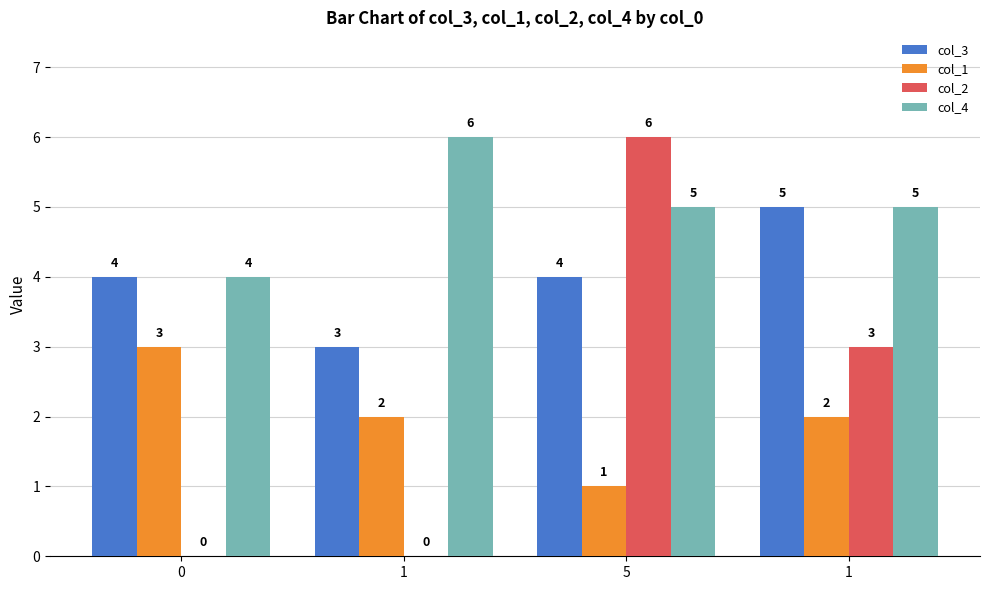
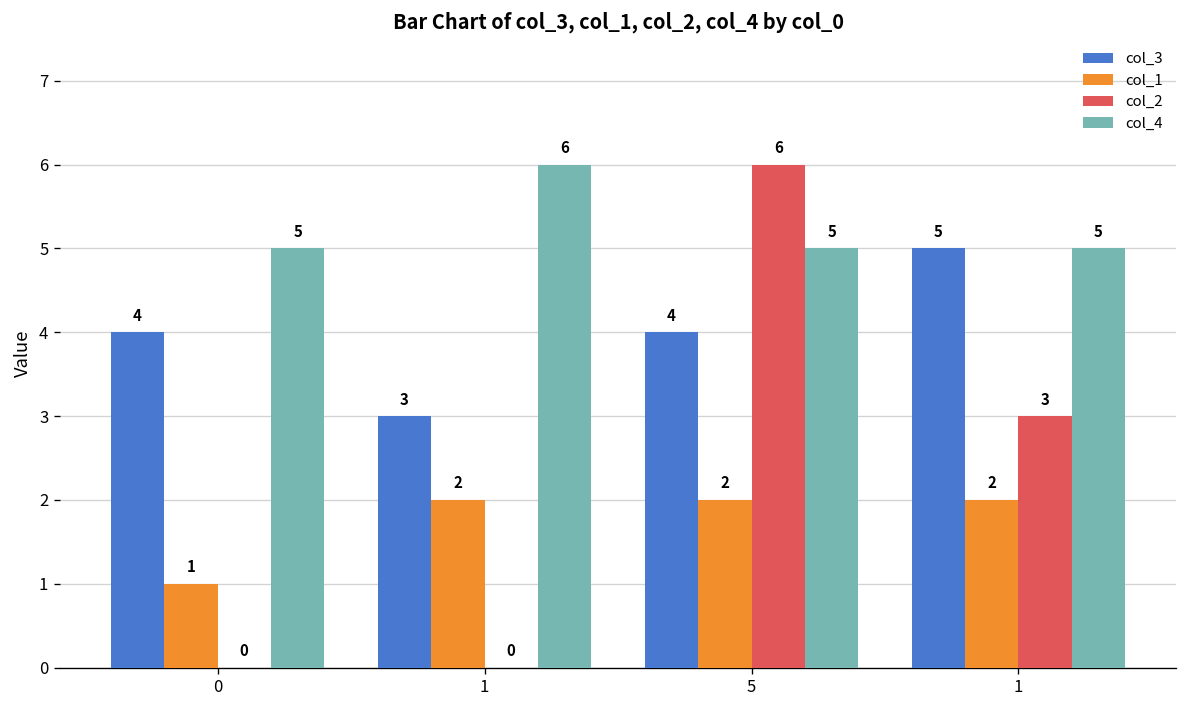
  {
    "col_3": {
      "0": 4,
      "5": 4
    },
    "col_1": {
-     "0": 3,
-     "5": 1
+     "0": 1,
+     "5": 2
    },
    "col_2": {
      "0": 0,
      "5": 6
    },
    "col_4": {
-     "0": 4,
+     "0": 5,
      "5": 5
    }
  }
